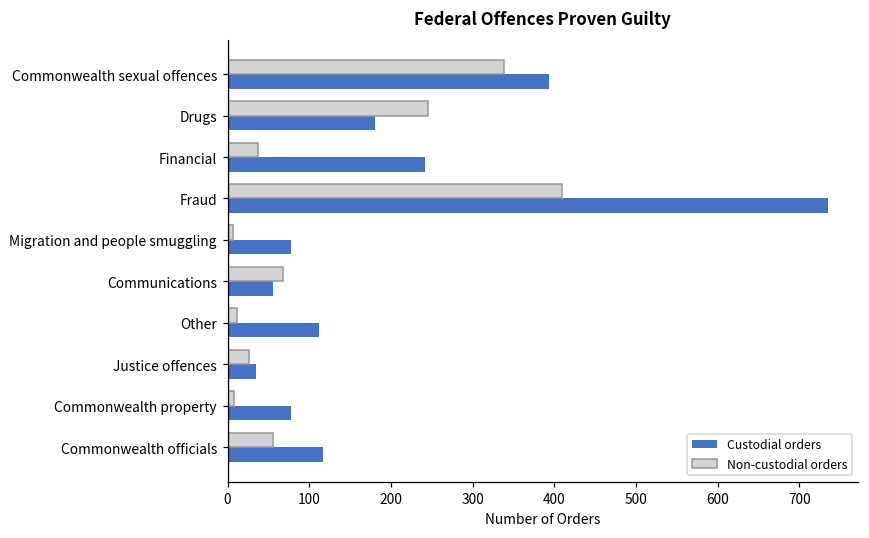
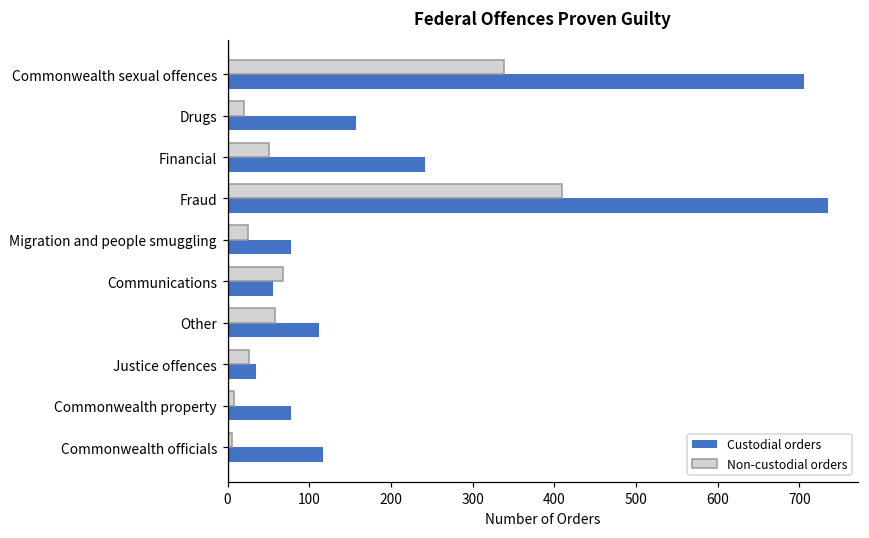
  {
    "Custodial orders": {
-     "Commonwealth sexual offences": 390,
-     "Drugs": 180,
+     "Commonwealth sexual offences": 710,
+     "Drugs": 160,
      "Financial": 240,
      "Fraud": 740,
      "Migration and people smuggling": 80,
      "Communications": 60,
      "Other": 110,
      "Justice offences": 40,
      "Commonwealth property": 80,
      "Commonwealth officials": 120
    },
    "Non-custodial orders": {
      "Commonwealth sexual offences": 340,
-     "Drugs": 250,
-     "Financial": 40,
+     "Drugs": 20,
+     "Financial": 50,
      "Fraud": 410,
-     "Migration and people smuggling": 10,
+     "Migration and people smuggling": 30,
      "Communications": 70,
-     "Other": 10,
+     "Other": 60,
      "Justice offences": 30,
      "Commonwealth property": 10,
-     "Commonwealth officials": 60
+     "Commonwealth officials": 10
    }
  }
